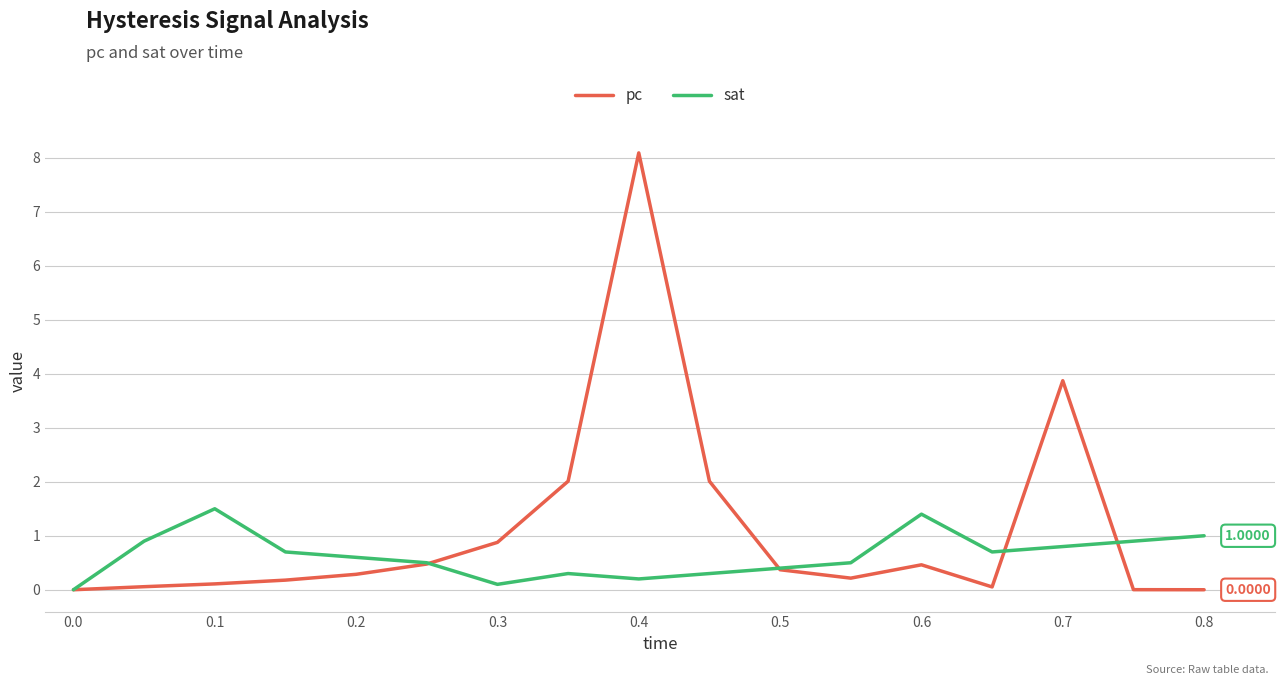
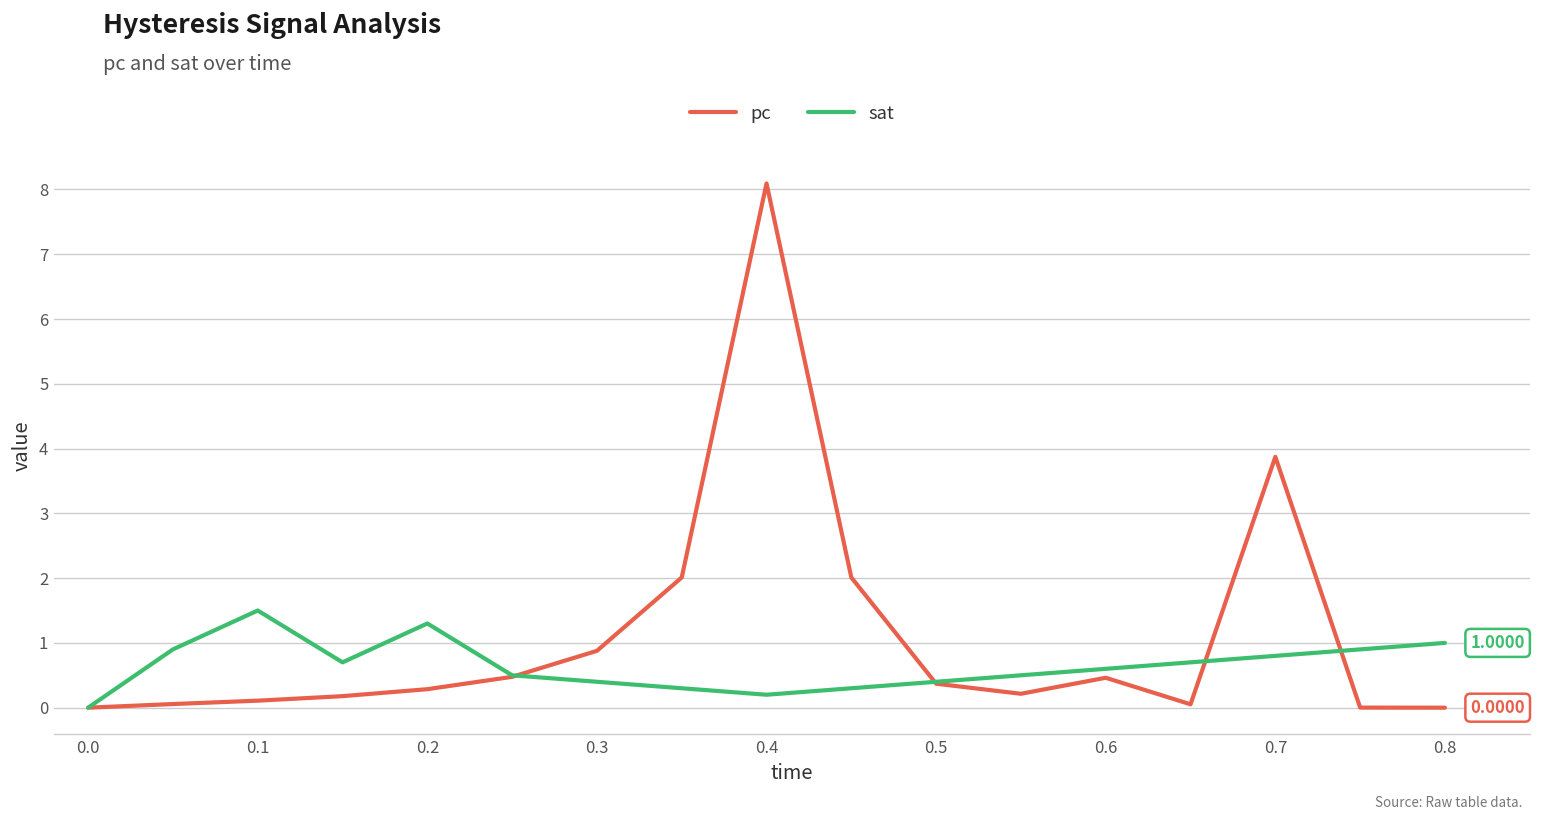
  {
    "pc": {
      "0.1": 0.1,
      "0.2": 0.3,
      "0.3": 0.9,
      "0.4": 8.1,
      "0.6": 0.5,
      "0.7": 3.9
    },
    "sat": {
      "0.1": 1.5,
-     "0.2": 0.6,
-     "0.3": 0.1,
+     "0.2": 1.3,
+     "0.3": 0.4,
      "0.4": 0.2,
-     "0.6": 1.4,
+     "0.6": 0.6,
      "0.7": 0.8
    }
  }
